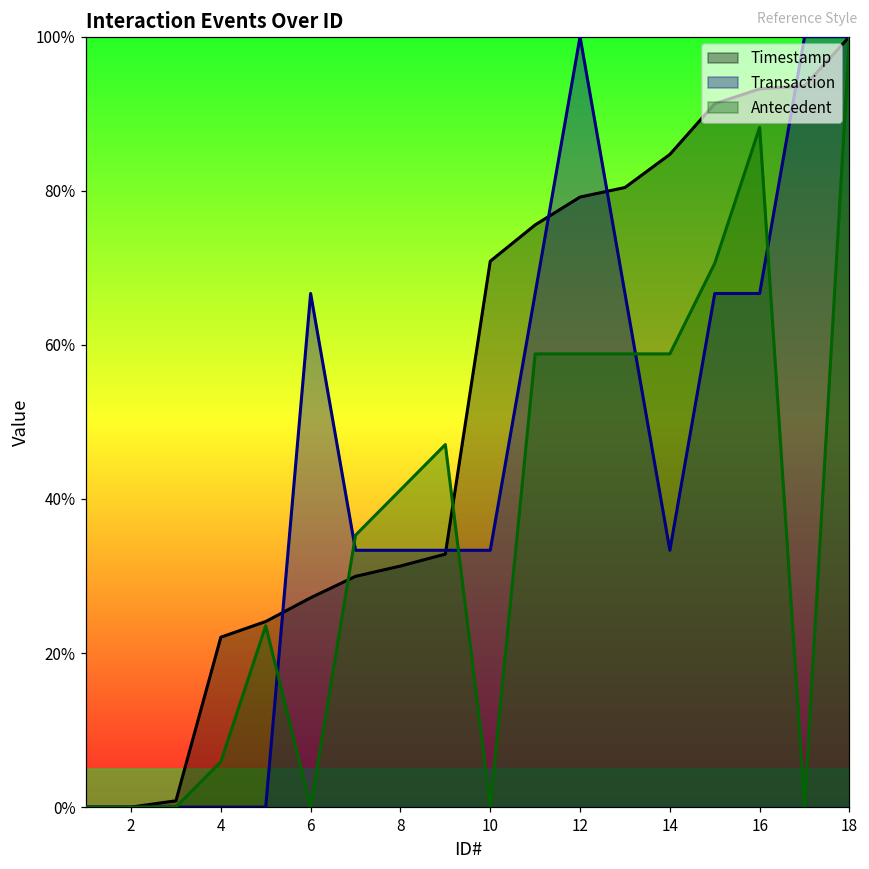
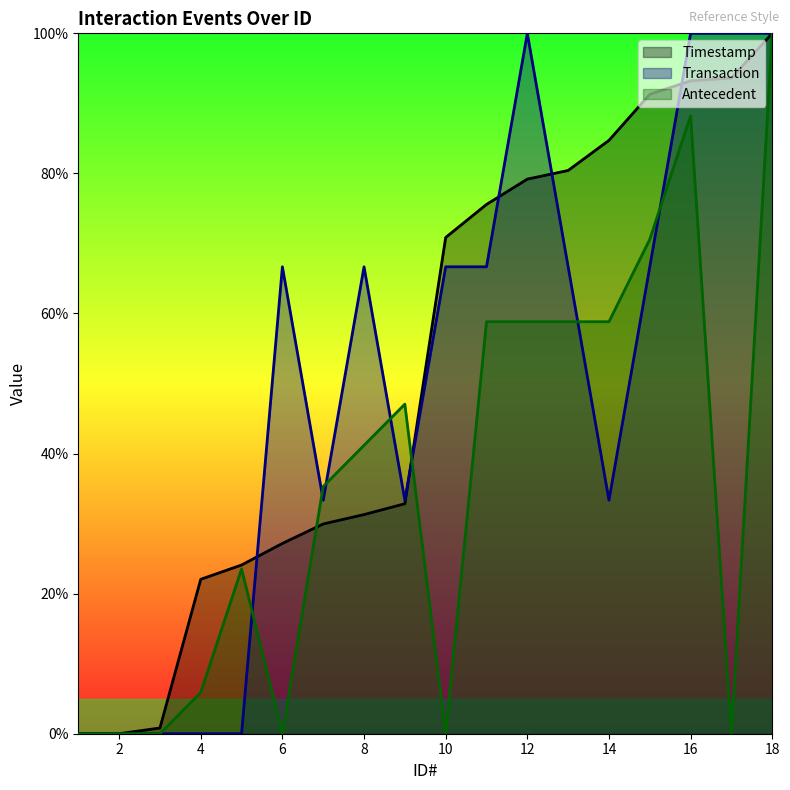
  {
    "Transaction": {
      "6": "67%",
-     "8": "33%",
-     "10": "33%",
+     "8": "67%",
+     "10": "67%",
      "12": "100%",
      "14": "33%",
-     "16": "67%"
+     "16": "100%"
    }
  }
